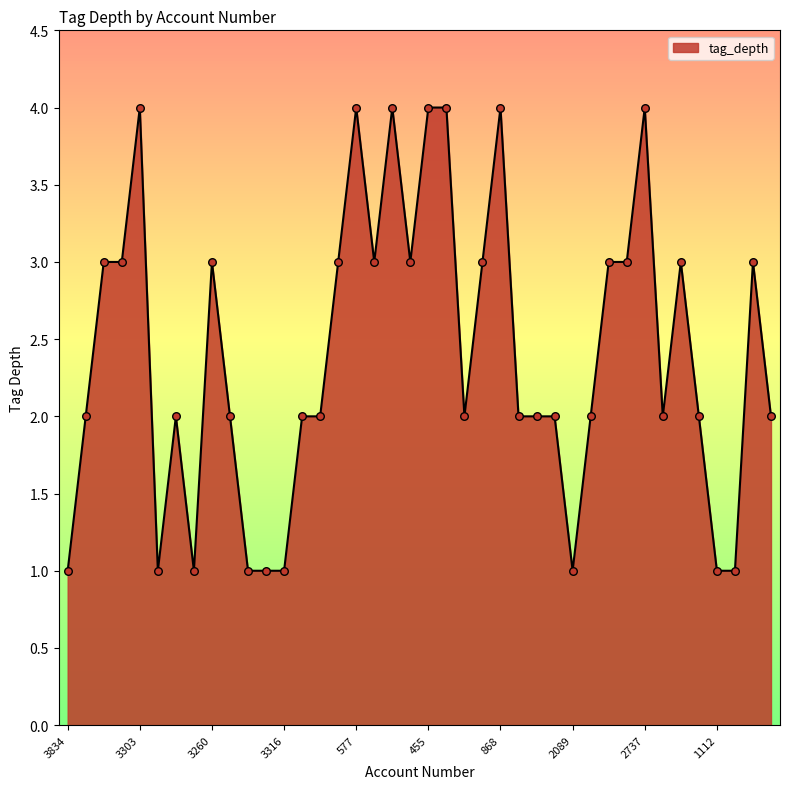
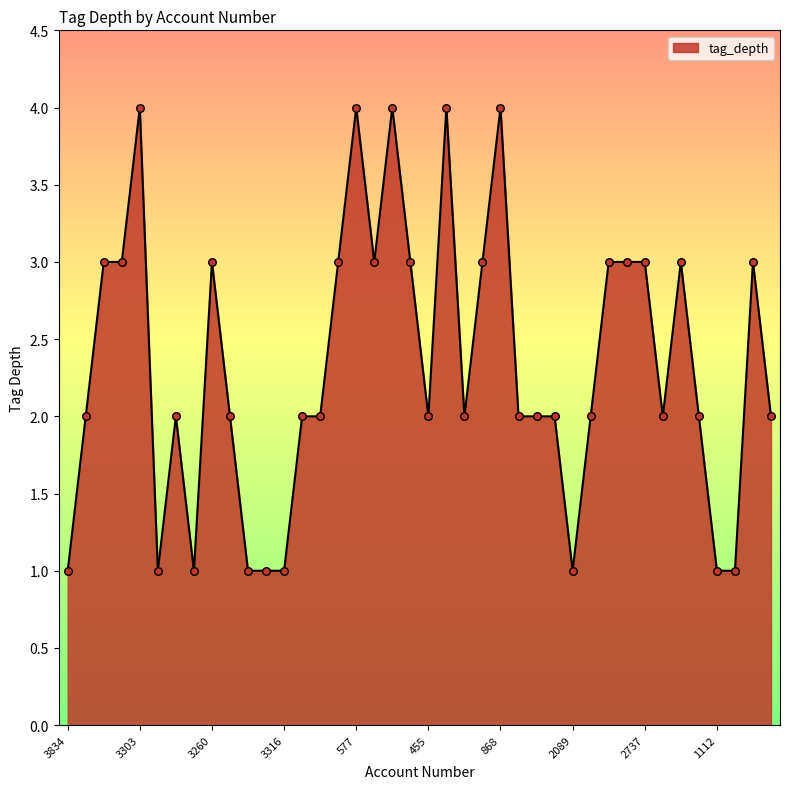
  {
    "3834": 1,
    "3303": 4,
    "3260": 3,
    "3316": 1,
    "577": 4,
-   "455": 4,
+   "455": 2,
    "868": 4,
    "2089": 1,
-   "2737": 4,
+   "2737": 3,
    "1112": 1
  }
